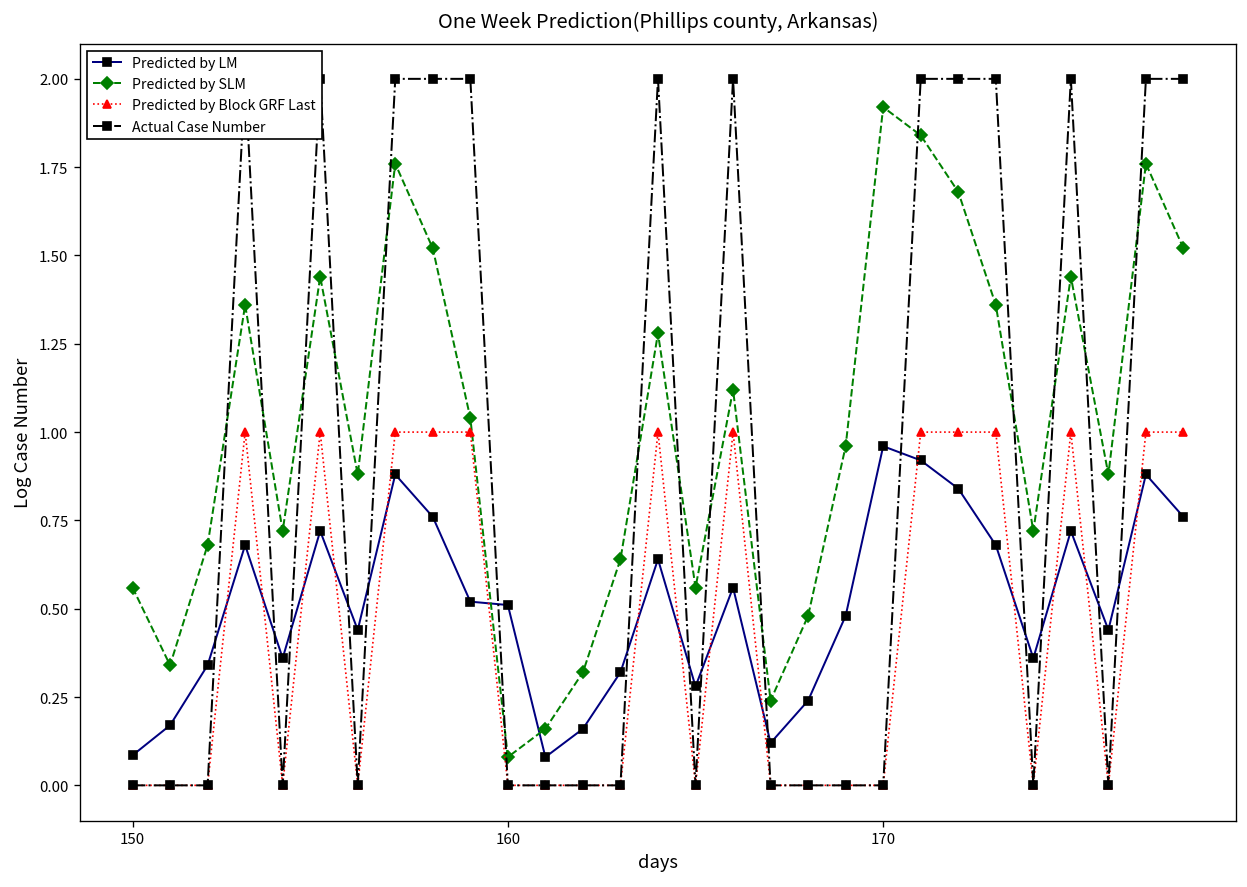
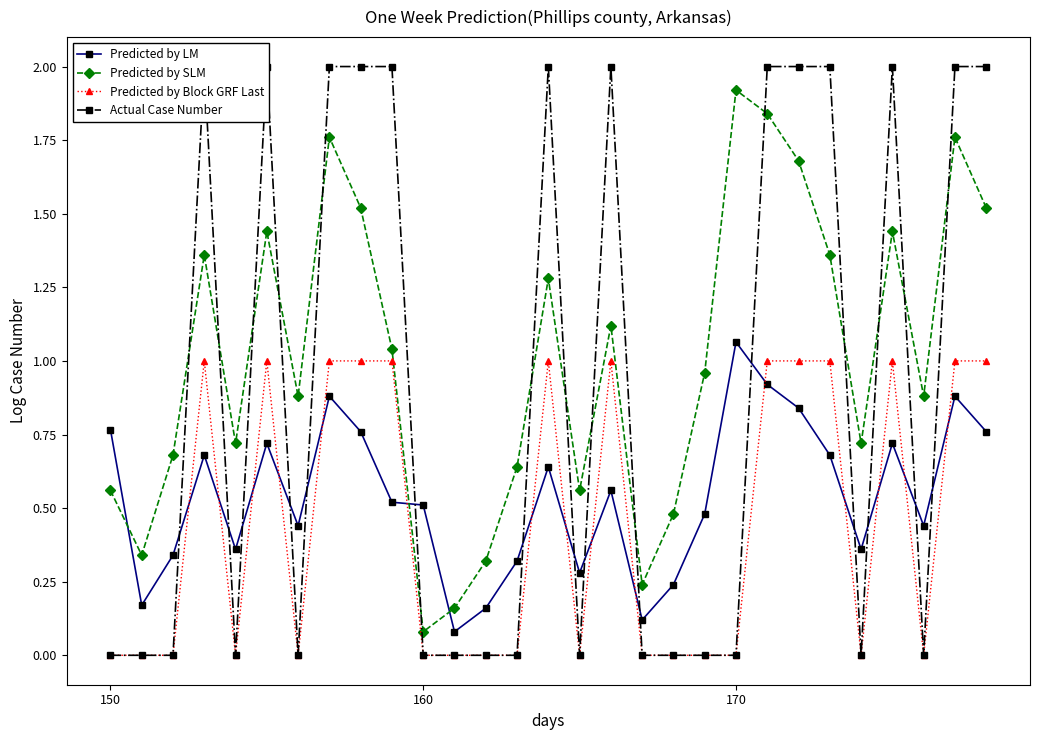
  {
    "Predicted by LM": {
-     "150": 0.09,
+     "150": 0.77,
      "160": 0.51,
-     "170": 0.96
+     "170": 1.06
    },
    "Predicted by SLM": {
      "150": 0.56,
      "160": 0.08,
      "170": 1.92
    }
  }
